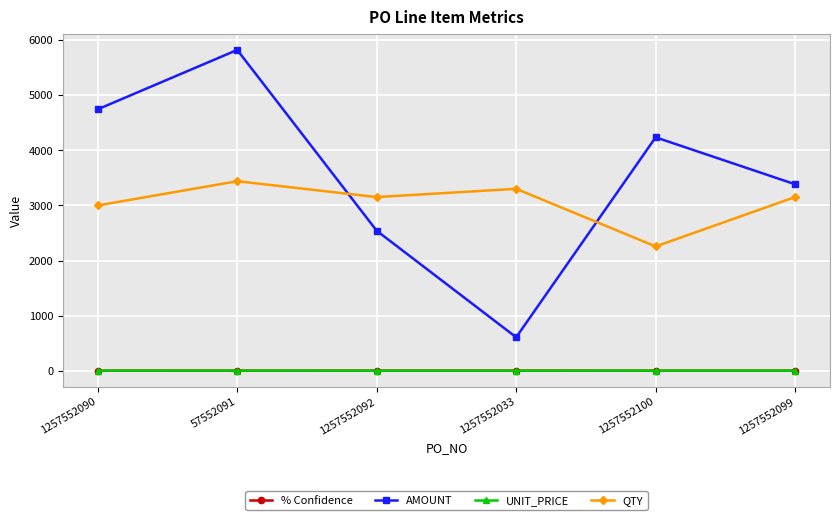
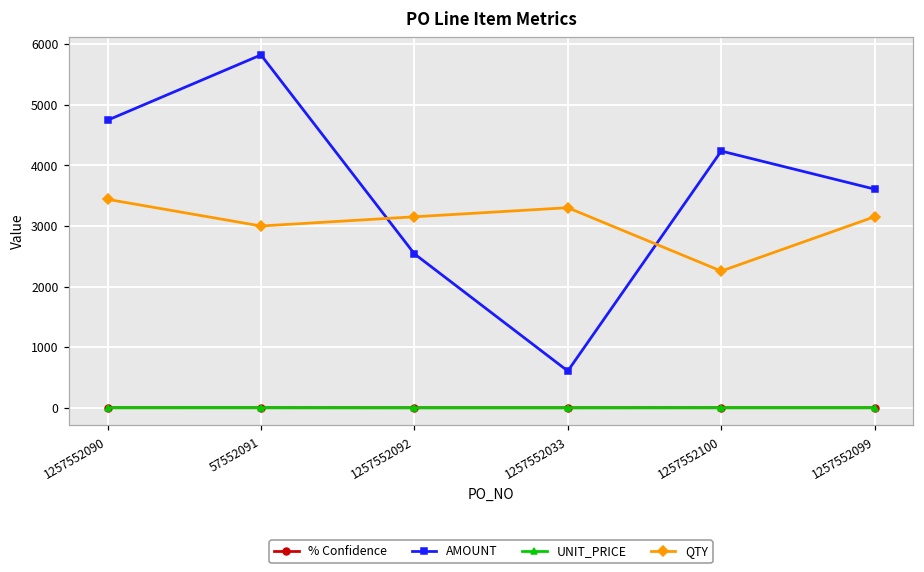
  {
    "UNIT_PRICE": {
      "1257552090": 0,
      "57552091": 0,
      "1257552092": 0,
      "1257552033": 0,
      "1257552100": 0,
      "1257552099": 0
    },
    "AMOUNT": {
      "1257552090": 4700,
      "57552091": 5800,
      "1257552092": 2500,
      "1257552033": 600,
      "1257552100": 4200,
-     "1257552099": 3400
+     "1257552099": 3600
    },
    "QTY": {
-     "1257552090": 3000,
-     "57552091": 3400,
+     "1257552090": 3400,
+     "57552091": 3000,
      "1257552092": 3200,
      "1257552033": 3300,
      "1257552100": 2300,
      "1257552099": 3200
    }
  }
